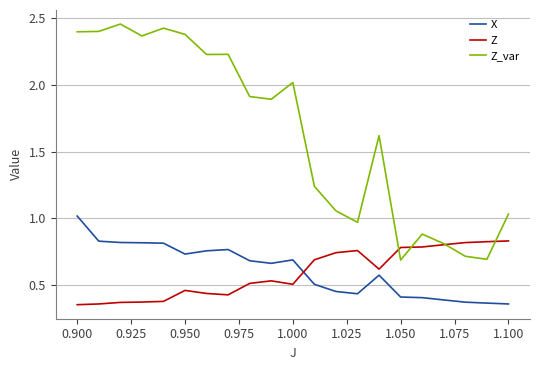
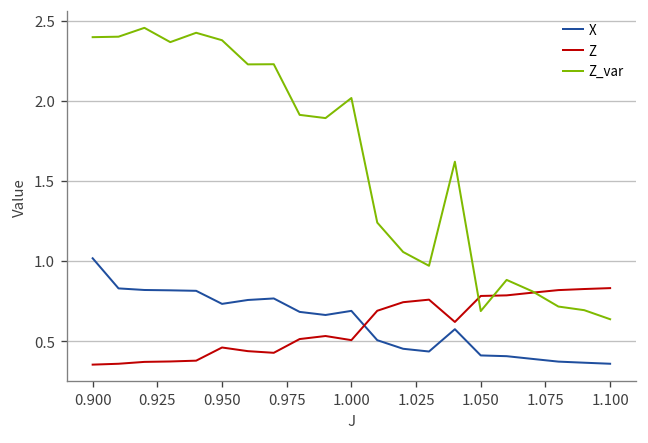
  {
    "X": {
      "0.900": 1.02,
      "0.950": 0.73,
      "1.000": 0.69,
      "1.050": 0.41,
      "1.100": 0.36
    },
    "Z": {
      "0.900": 0.35,
      "0.950": 0.46,
      "1.000": 0.51,
      "1.050": 0.78,
      "1.100": 0.83
    },
    "Z_var": {
      "0.900": 2.40,
      "0.950": 2.38,
      "1.000": 2.02,
      "1.050": 0.69,
-     "1.100": 1.03
+     "1.100": 0.64
    }
  }
